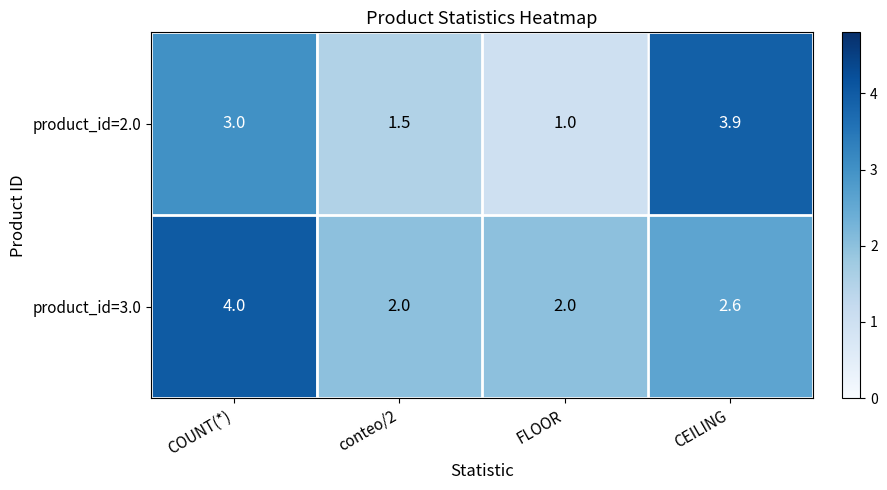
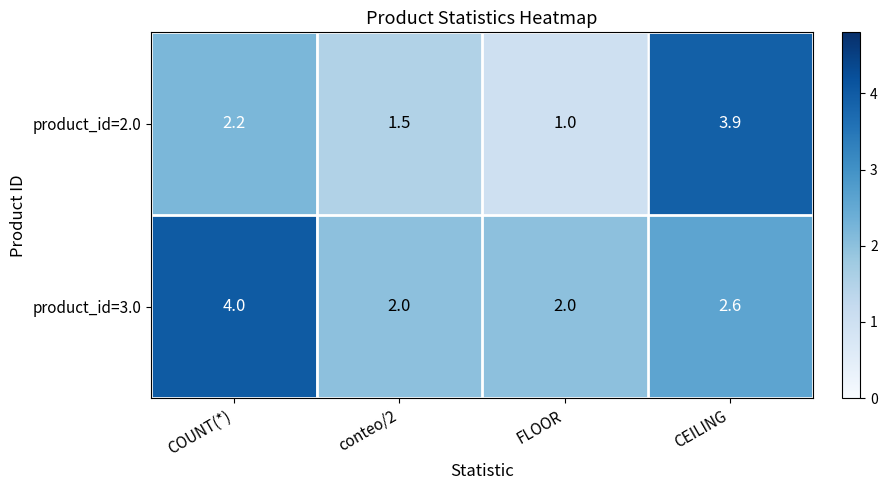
  {
    "product_id=2.0": {
-     "COUNT(*)": 3.0,
+     "COUNT(*)": 2.2,
      "conteo/2": 1.5,
      "FLOOR": 1.0,
      "CEILING": 3.9
    },
    "product_id=3.0": {
      "COUNT(*)": 4.0,
      "conteo/2": 2.0,
      "FLOOR": 2.0,
      "CEILING": 2.6
    }
  }
